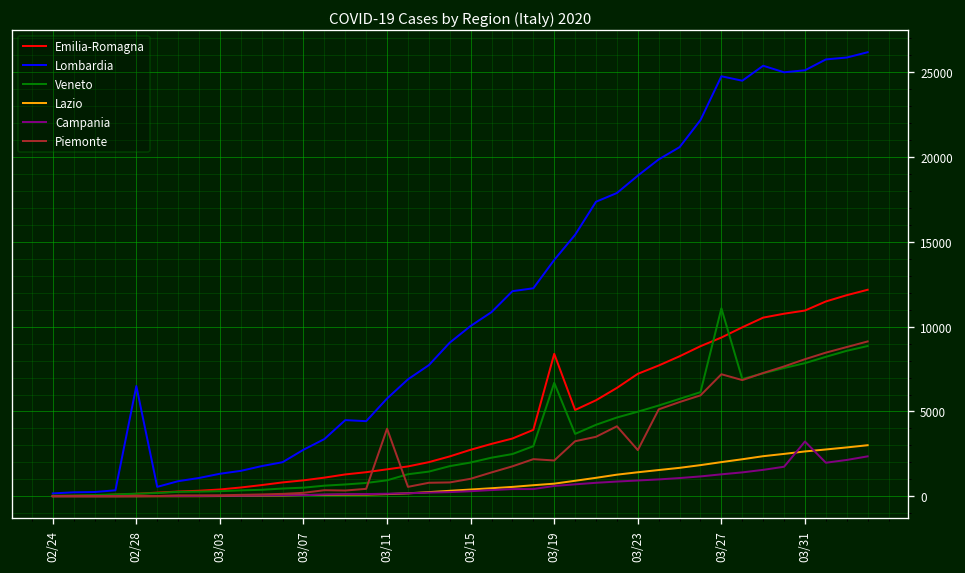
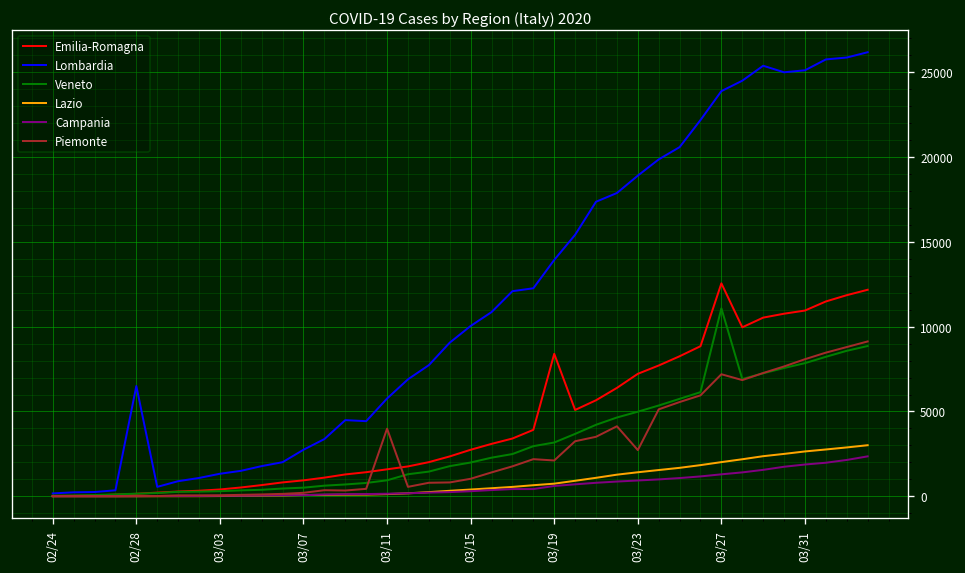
  {
    "Emilia-Romagna": {
      "03/07": 900,
      "03/11": 1600,
      "03/15": 2700,
      "03/19": 8400,
      "03/23": 7200,
-     "03/27": 9400,
+     "03/27": 12600,
      "03/31": 11000
    },
    "Lombardia": {
      "02/28": 6500,
      "03/03": 1300,
      "03/07": 2700,
      "03/11": 5800,
      "03/15": 10000,
      "03/19": 13900,
      "03/23": 18900,
-     "03/27": 24800,
+     "03/27": 23900,
      "03/31": 25100
    },
    "Veneto": {
      "03/07": 500,
      "03/11": 900,
      "03/15": 2000,
-     "03/19": 6700,
+     "03/19": 3200,
      "03/23": 5000,
      "03/27": 11100,
      "03/31": 7900
    },
    "Lazio": {
      "03/23": 1400,
      "03/27": 2000,
      "03/31": 2600
    },
    "Campania": {
      "03/23": 900,
      "03/27": 1300,
-     "03/31": 3200
+     "03/31": 1900
    },
    "Piemonte": {
      "03/11": 4000,
      "03/15": 1000,
      "03/19": 2100,
      "03/23": 2700,
      "03/27": 7200,
      "03/31": 8100
    }
  }
